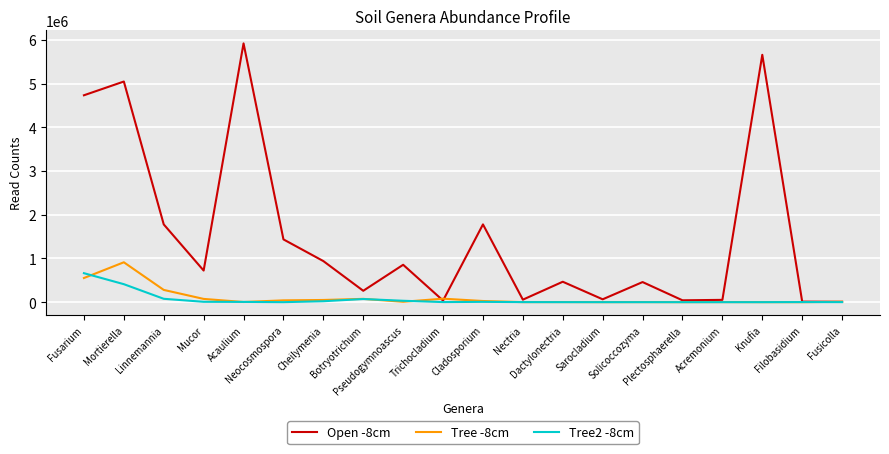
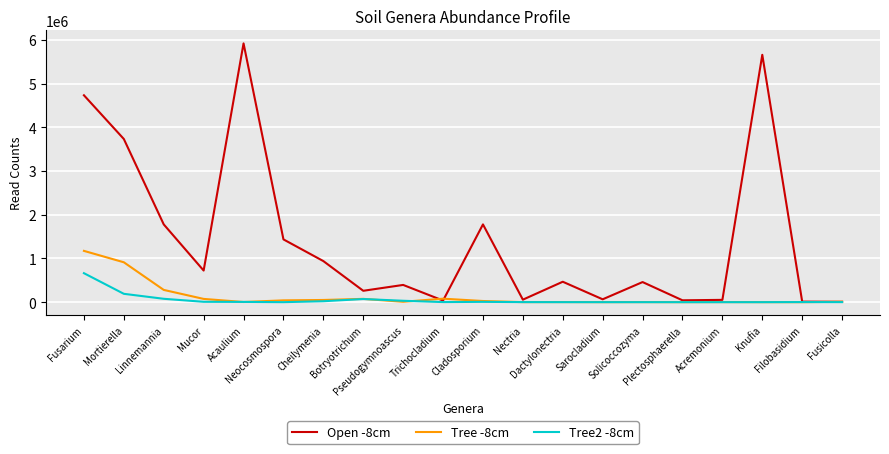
  {
    "Open -8cm": {
      "Fusarium": 4700000,
-     "Mortierella": 5000000,
+     "Mortierella": 3700000,
      "Linnemannia": 1800000,
      "Mucor": 700000,
      "Acaulium": 5900000,
      "Neocosmospora": 1400000,
      "Cheilymenia": 900000,
      "Botryotrichum": 300000,
-     "Pseudogymnoascus": 900000,
+     "Pseudogymnoascus": 400000,
      "Cladosporium": 1800000,
      "Dactylonectria": 500000,
      "Sarocladium": 100000,
      "Solicoccozyma": 500000,
      "Knufia": 5700000
    },
    "Tree -8cm": {
-     "Fusarium": 600000,
+     "Fusarium": 1200000,
      "Mortierella": 900000,
      "Linnemannia": 300000,
      "Mucor": 100000
    },
    "Tree2 -8cm": {
      "Fusarium": 700000,
-     "Mortierella": 400000,
+     "Mortierella": 200000,
      "Linnemannia": 100000,
      "Mucor": 0
    }
  }
